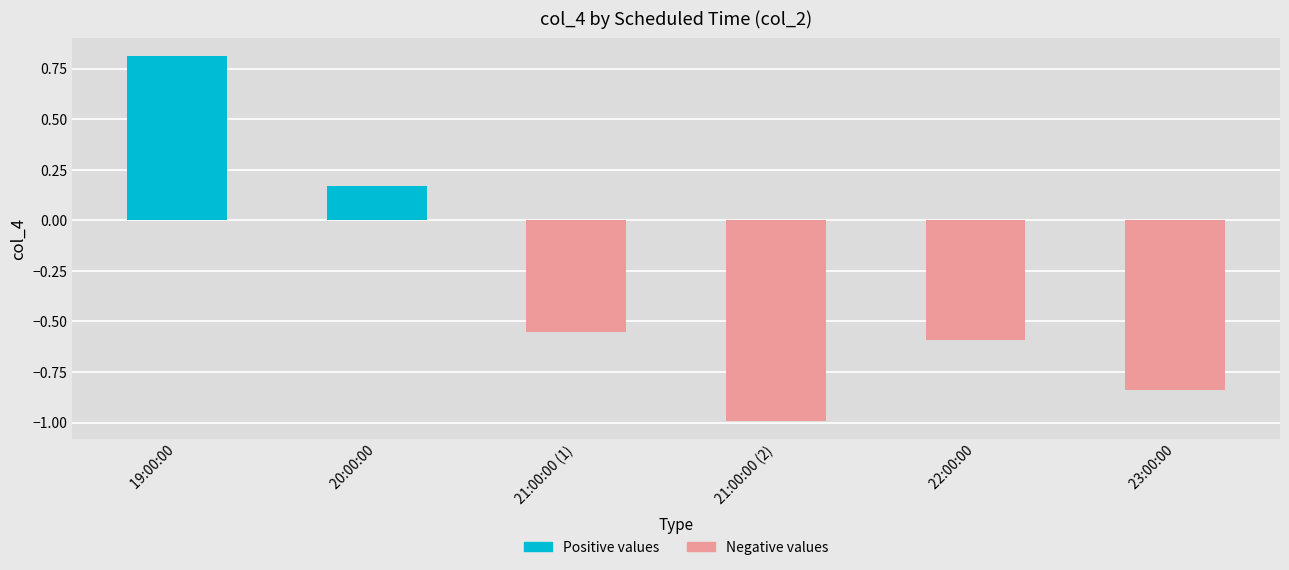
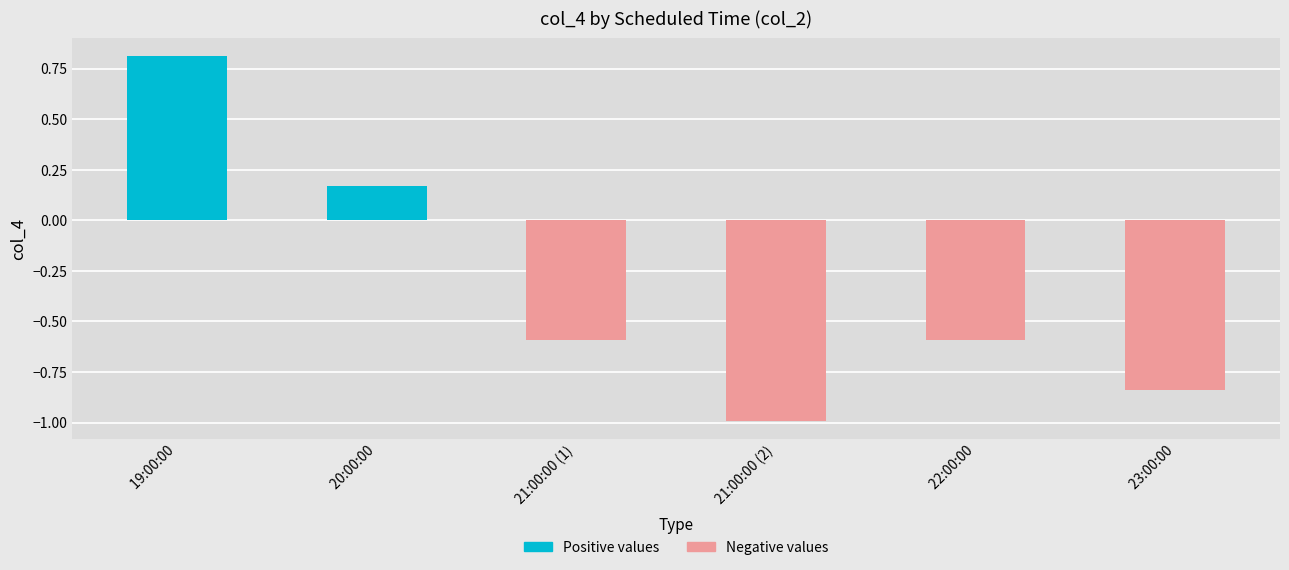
  {
    "Positive values": {
      "19:00:00": 0.81,
      "20:00:00": 0.17
    },
    "Negative values": {
-     "21:00:00 (1)": -0.55,
+     "21:00:00 (1)": -0.59,
      "21:00:00 (2)": -0.99,
      "22:00:00": -0.59,
      "23:00:00": -0.84
    }
  }
